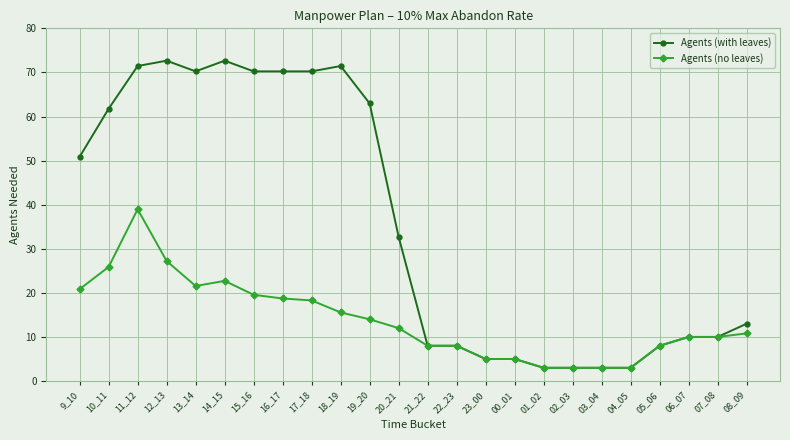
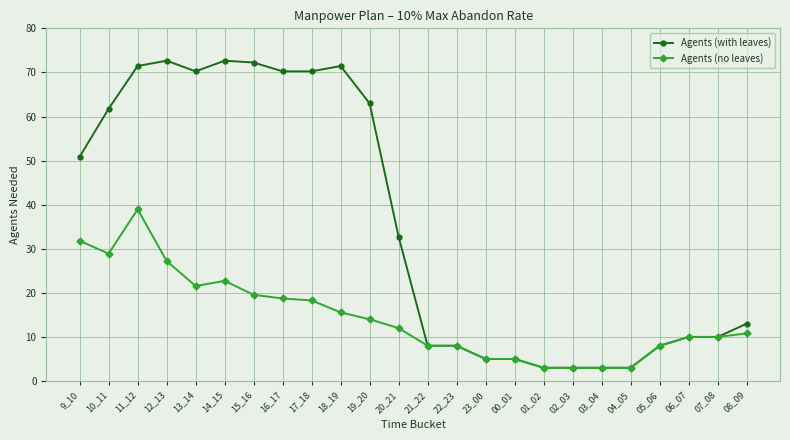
  {
    "Agents (with leaves)": {
      "9_10": 51,
      "10_11": 62,
      "11_12": 71,
      "12_13": 73,
      "13_14": 70,
      "14_15": 73,
-     "15_16": 70,
+     "15_16": 72,
      "16_17": 70,
      "17_18": 70,
      "18_19": 71,
      "19_20": 63,
      "20_21": 33,
      "08_09": 13
    },
    "Agents (no leaves)": {
-     "9_10": 21,
-     "10_11": 26,
+     "9_10": 32,
+     "10_11": 29,
      "11_12": 39,
      "12_13": 27,
      "13_14": 22,
      "14_15": 23,
      "15_16": 20,
      "16_17": 19,
      "17_18": 18,
      "18_19": 16,
      "19_20": 14,
      "20_21": 12,
      "08_09": 11
    }
  }
